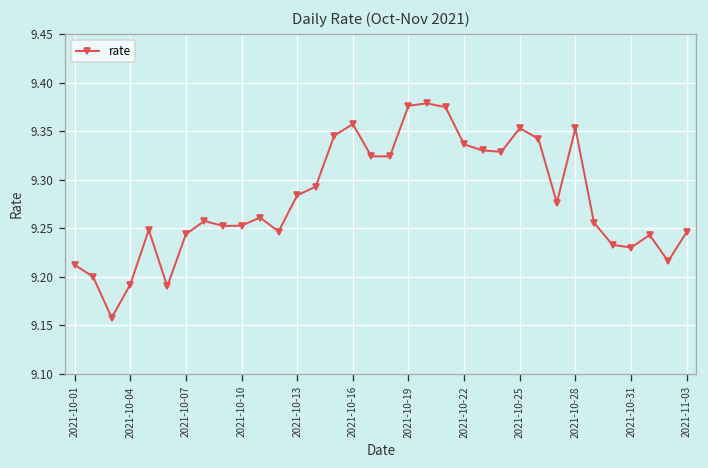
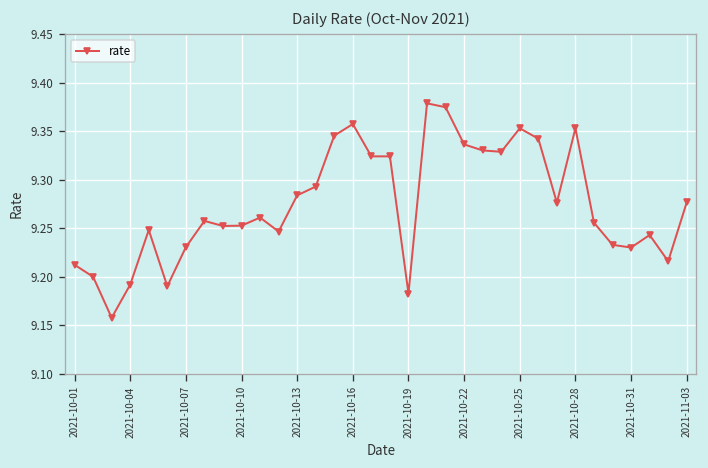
  {
    "2021-10-01": 9.21,
    "2021-10-04": 9.19,
-   "2021-10-07": 9.24,
+   "2021-10-07": 9.23,
    "2021-10-10": 9.25,
    "2021-10-13": 9.28,
    "2021-10-16": 9.36,
-   "2021-10-19": 9.38,
+   "2021-10-19": 9.18,
    "2021-10-22": 9.34,
    "2021-10-25": 9.35,
    "2021-10-28": 9.35,
    "2021-10-31": 9.23,
-   "2021-11-03": 9.25
+   "2021-11-03": 9.28
  }
